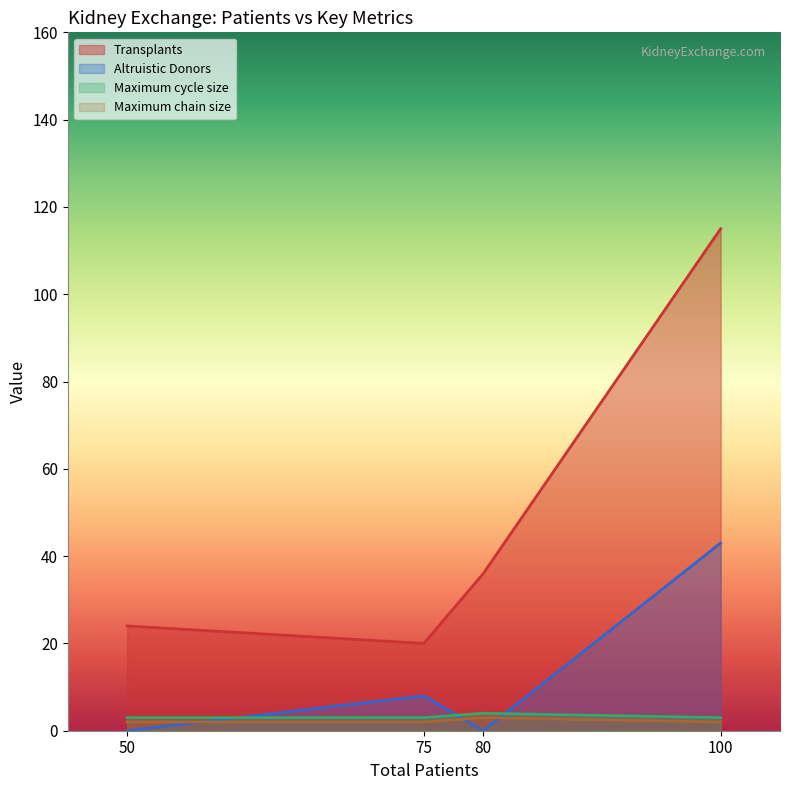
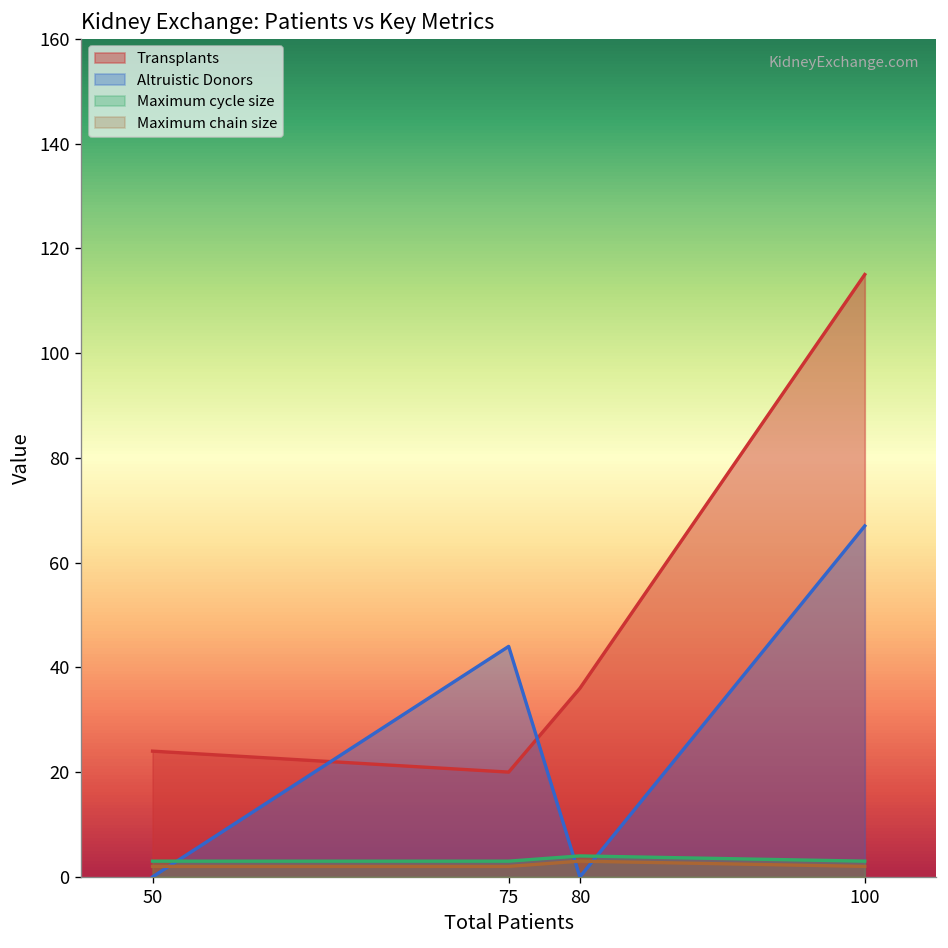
  {
    "Transplants": {
      "50": 24,
      "75": 20,
      "80": 36,
      "100": 115
    },
    "Altruistic Donors": {
      "50": 0,
-     "75": 8,
+     "75": 44,
      "80": 0,
-     "100": 43
+     "100": 67
    },
    "Maximum cycle size": {
      "50": 3,
      "75": 3,
      "80": 4,
      "100": 3
    },
    "Maximum chain size": {
      "50": 2,
      "75": 2,
      "80": 3,
      "100": 2
    }
  }
